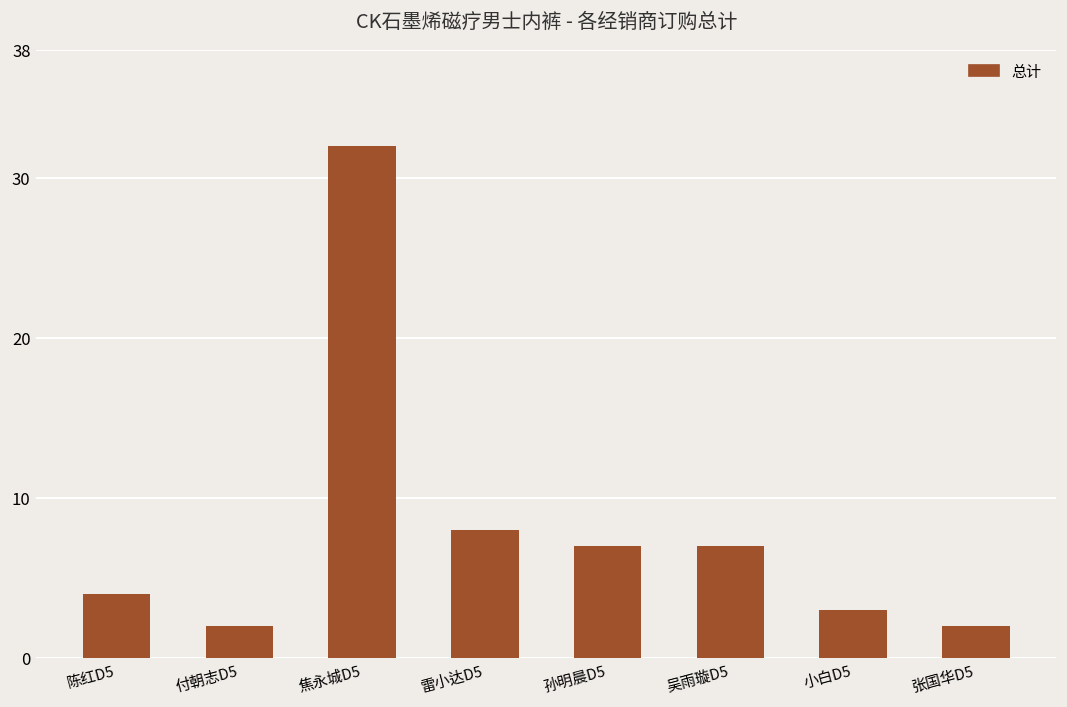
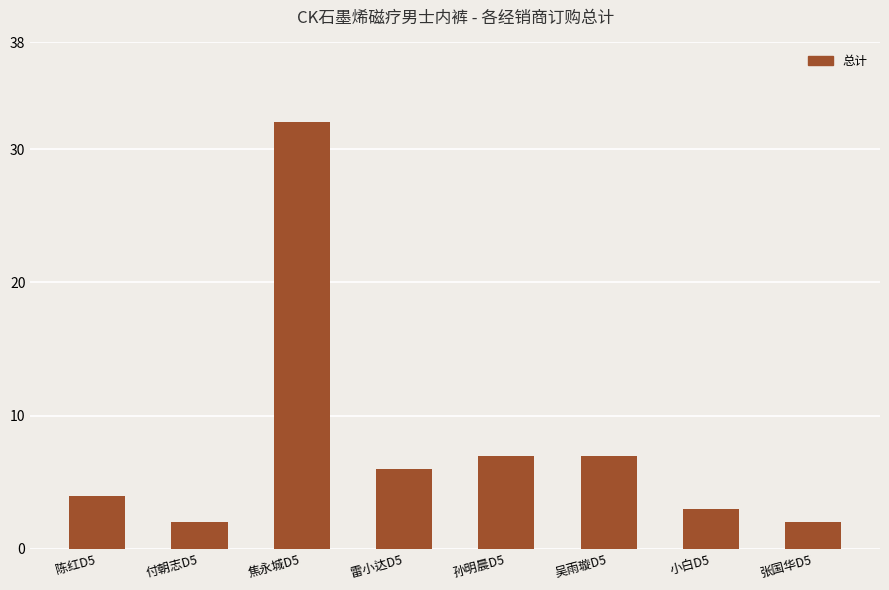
  {
    "陈红D5": 4,
    "付朝志D5": 2,
    "焦永城D5": 32,
-   "雷小达D5": 8,
+   "雷小达D5": 6,
    "孙明晨D5": 7,
    "吴雨璇D5": 7,
    "小白D5": 3,
    "张国华D5": 2
  }
